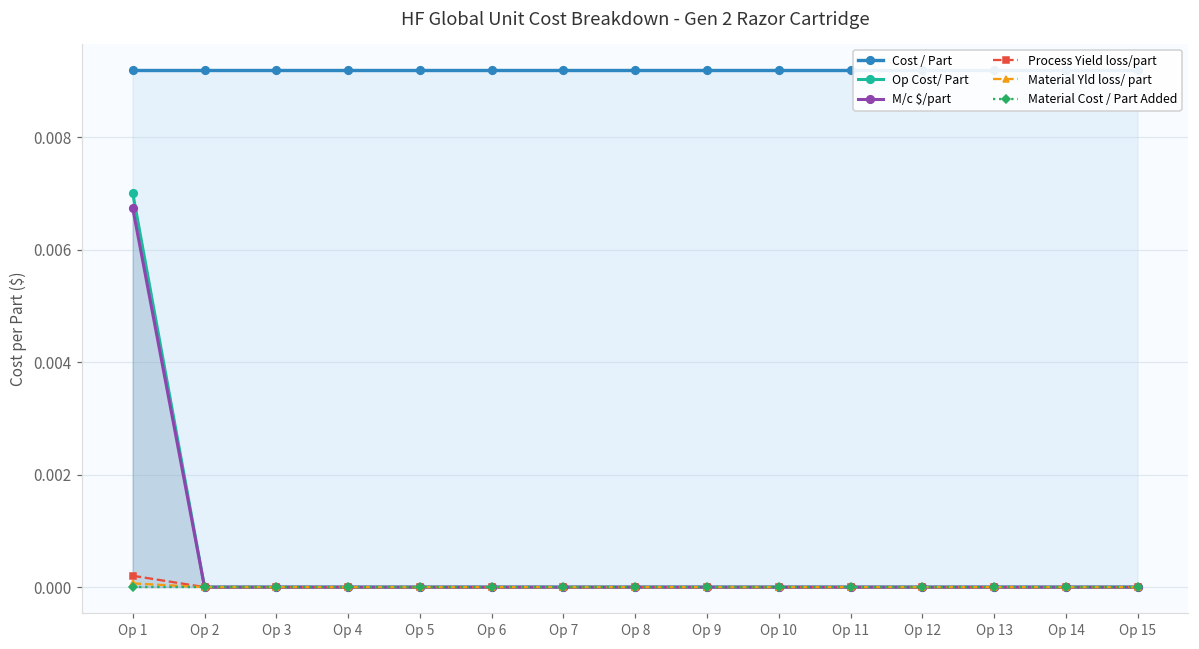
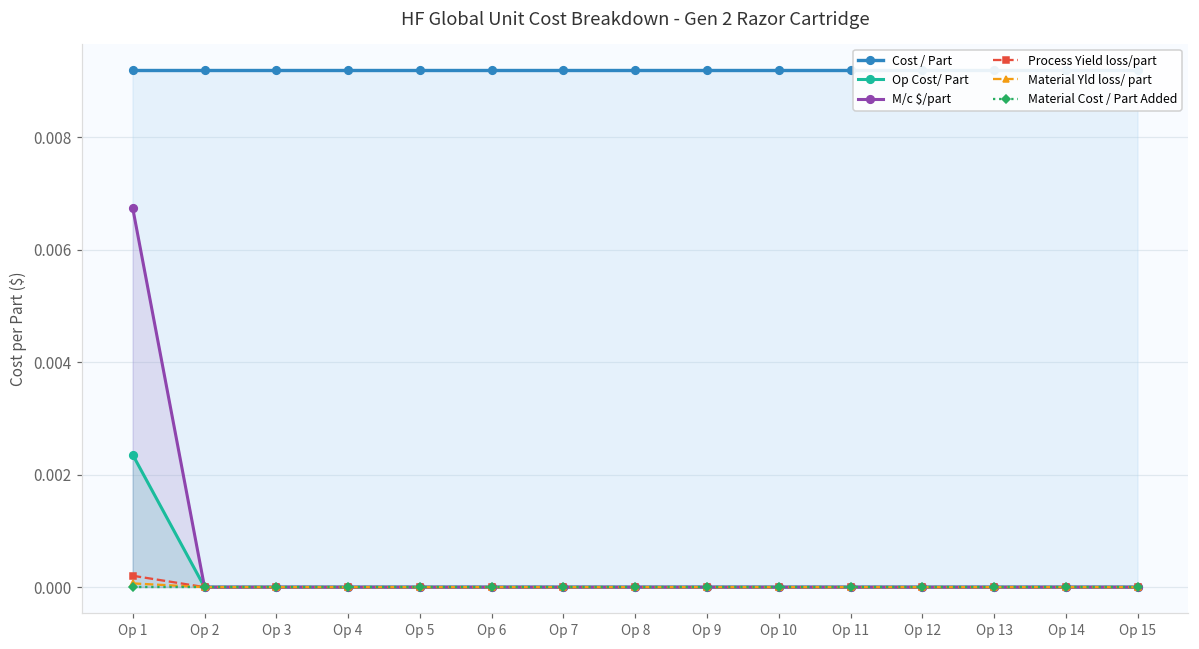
  {
    "Cost / Part": {
      "Op 1": 0.0092,
      "Op 2": 0.0092,
      "Op 3": 0.0092,
      "Op 4": 0.0092,
      "Op 5": 0.0092,
      "Op 6": 0.0092,
      "Op 7": 0.0092,
      "Op 8": 0.0092,
      "Op 9": 0.0092,
      "Op 10": 0.0092,
      "Op 11": 0.0092
    },
    "Op Cost/ Part": {
-     "Op 1": 0.0070
+     "Op 1": 0.0024
    },
    "M/c $/part": {
      "Op 1": 0.0067
    },
    "Process Yield loss/part": {
      "Op 1": 0.0002
    },
    "Material Yld loss/ part": {
      "Op 1": 0.0001
    },
    "Material Cost / Part Added": {
      "Op 1": 0.0000
    }
  }
